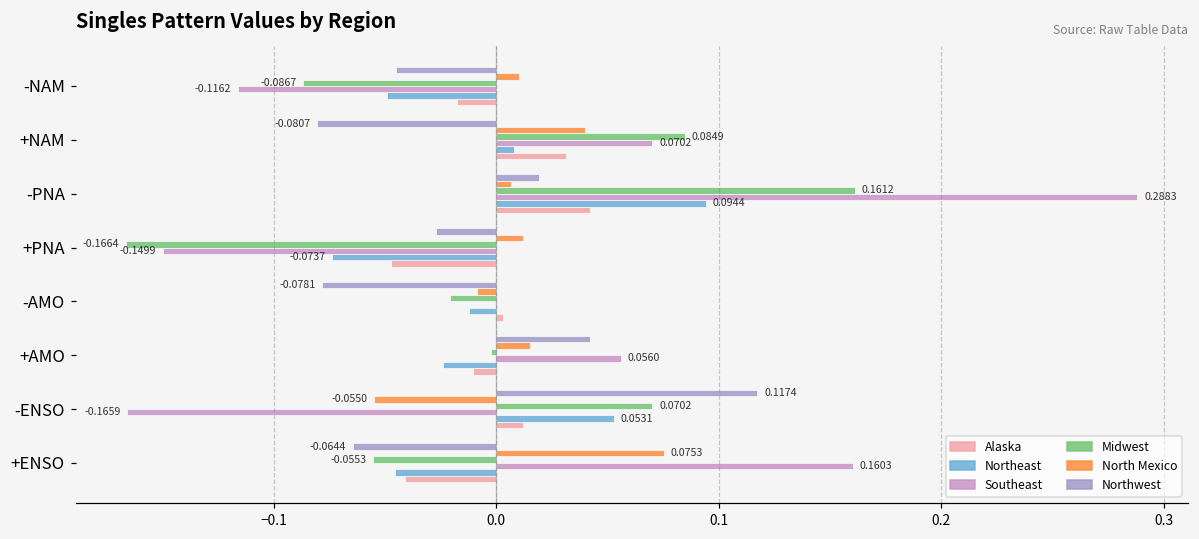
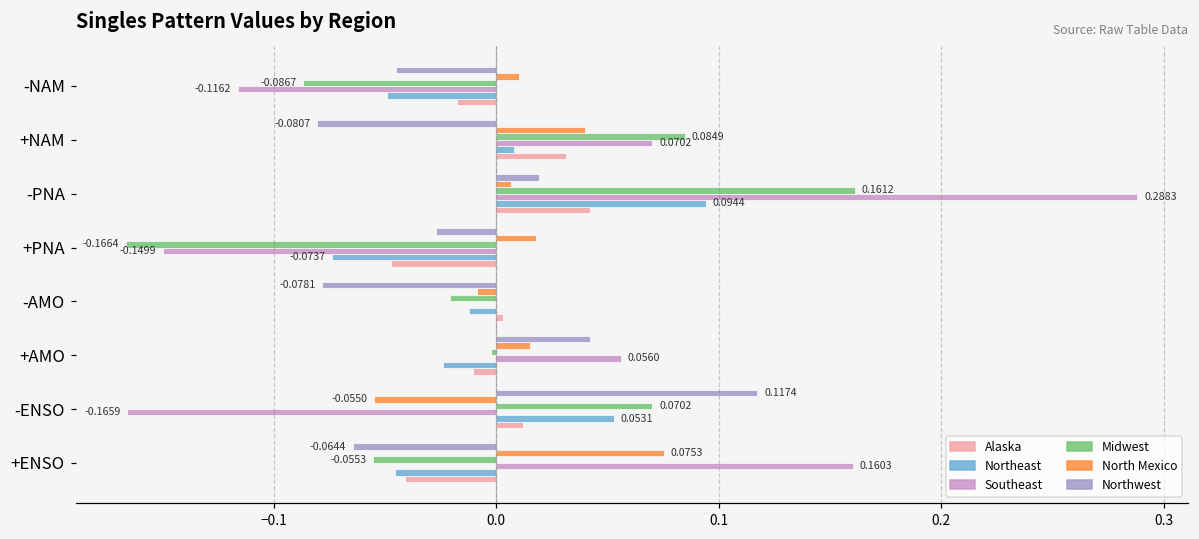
  {
    "Midwest": {
      "-NAM": -0.0867,
      "+NAM": 0.0849,
      "-PNA": 0.1612,
      "+PNA": -0.1664,
      "-ENSO": 0.0702,
      "+ENSO": -0.0553
    },
    "North Mexico": {
      "-NAM": 0.010,
      "+NAM": 0.040,
      "-PNA": 0.007,
-     "+PNA": 0.012,
+     "+PNA": 0.018,
      "-AMO": -0.009,
      "+AMO": 0.015
    }
  }
